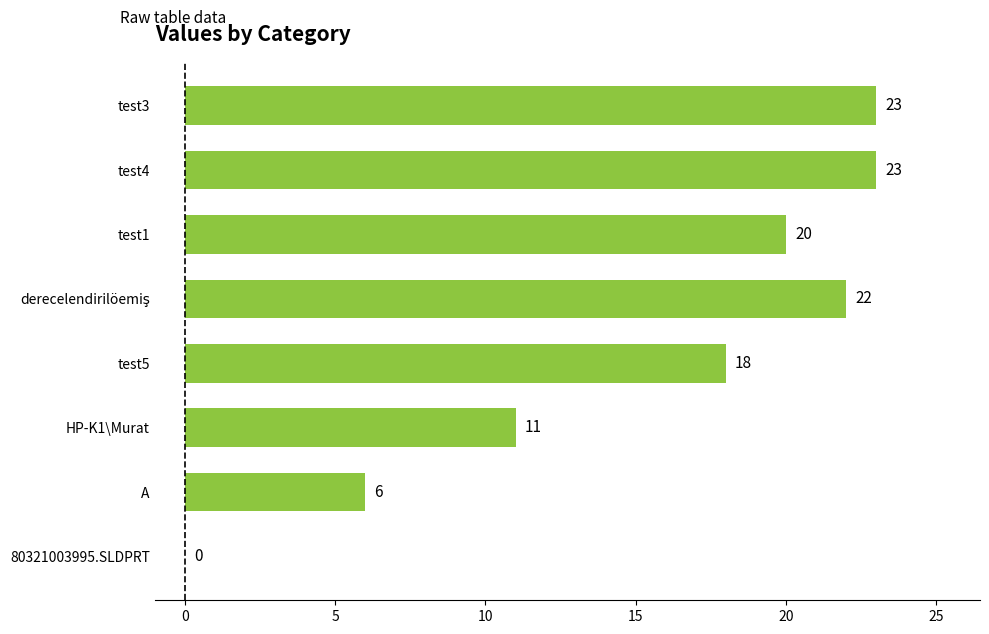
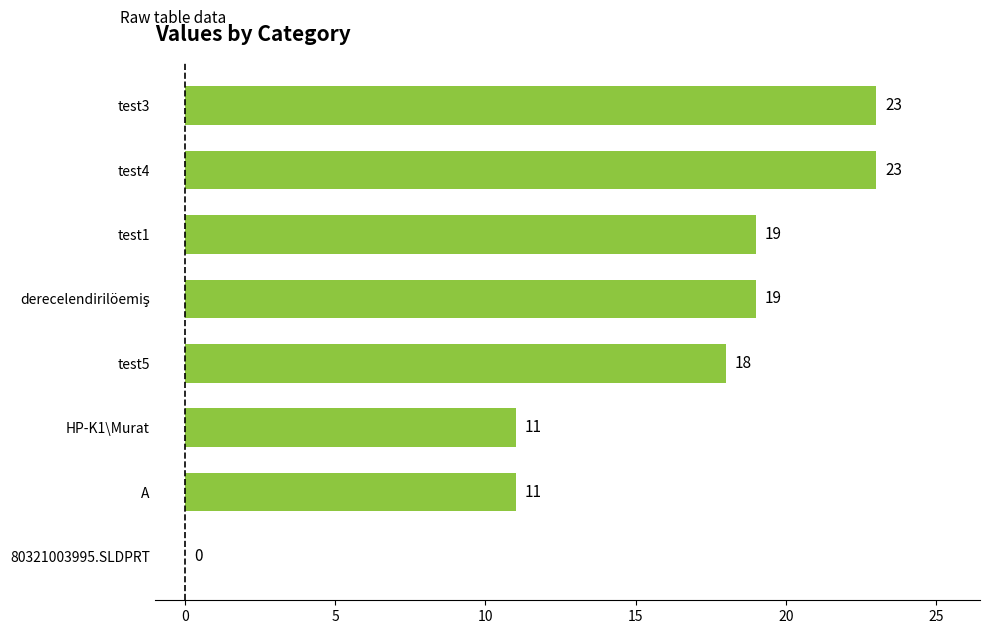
  {
    "test3": 23,
    "test4": 23,
-   "test1": 20,
-   "derecelendirilöemiş": 22,
+   "test1": 19,
+   "derecelendirilöemiş": 19,
    "test5": 18,
    "HP-K1\\Murat": 11,
-   "A": 6,
+   "A": 11,
    "80321003995.SLDPRT": 0
  }
